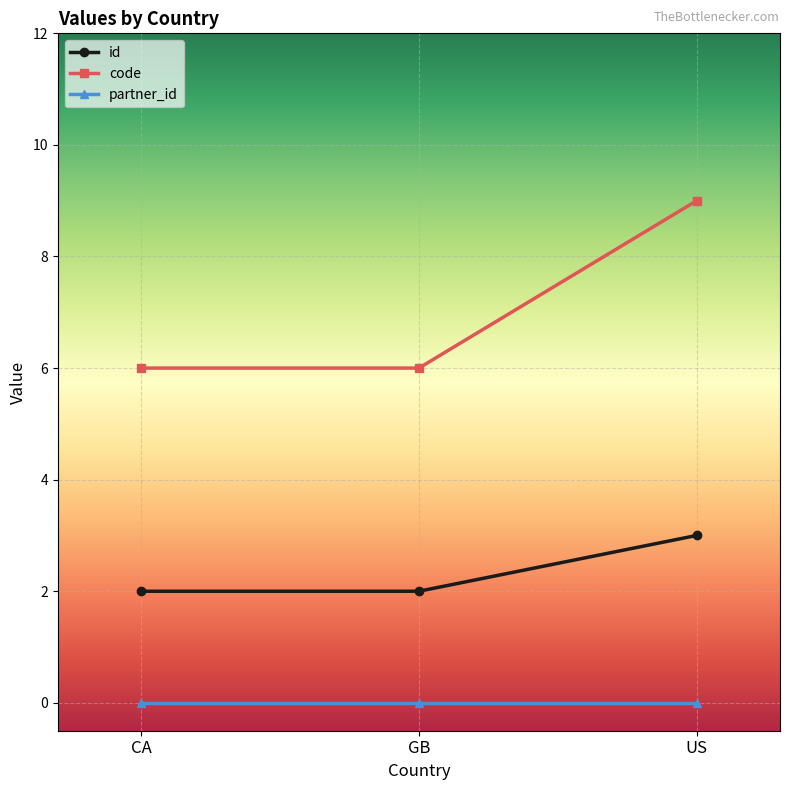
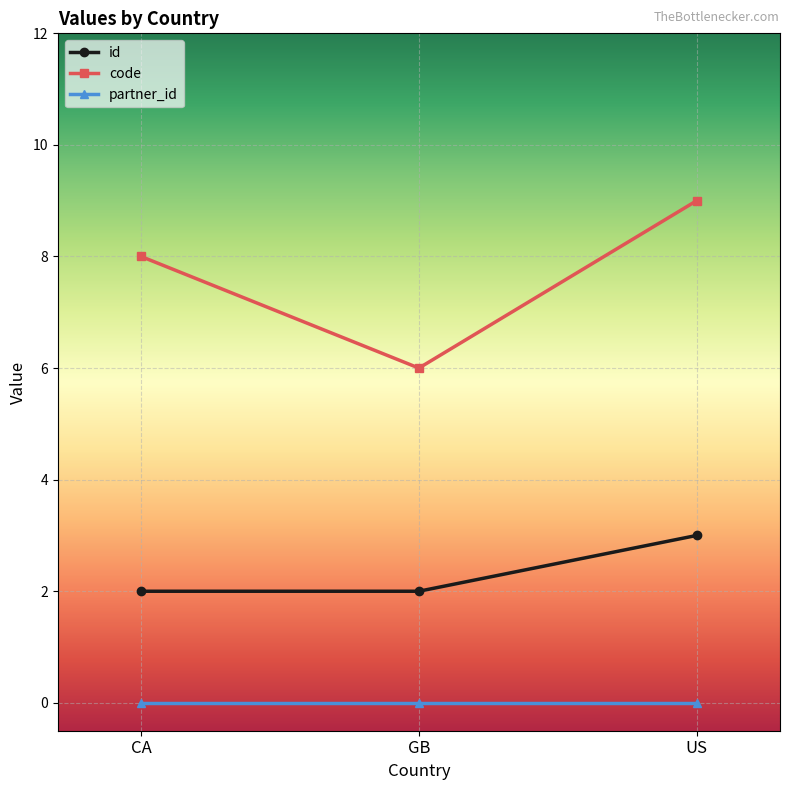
  {
    "id": {
      "CA": 2,
      "GB": 2,
      "US": 3
    },
    "code": {
-     "CA": 6,
+     "CA": 8,
      "GB": 6,
      "US": 9
    },
    "partner_id": {
      "CA": 0,
      "GB": 0,
      "US": 0
    }
  }
